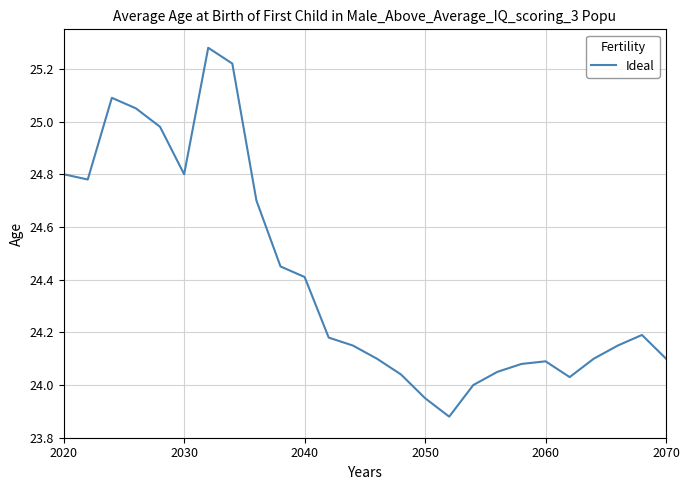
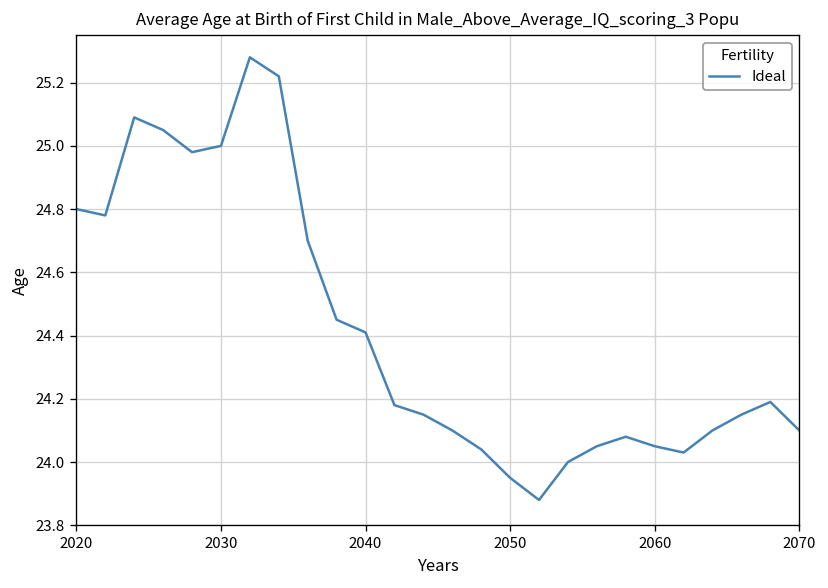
  {
    "2020": 24.80,
-   "2030": 24.8,
+   "2030": 25.0,
    "2040": 24.41,
    "2050": 23.95,
-   "2060": 24.09,
+   "2060": 24.05,
    "2070": 24.10
  }
